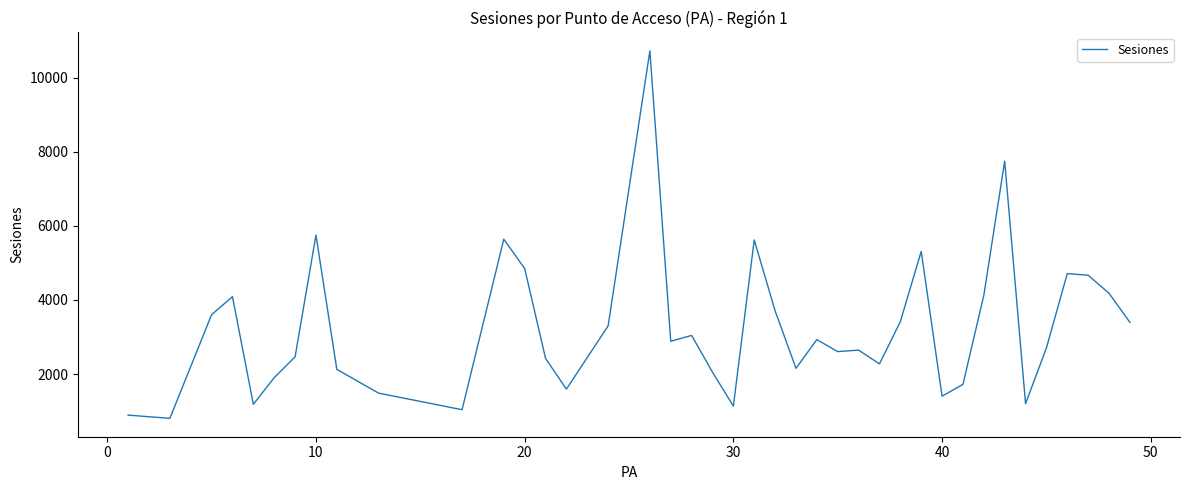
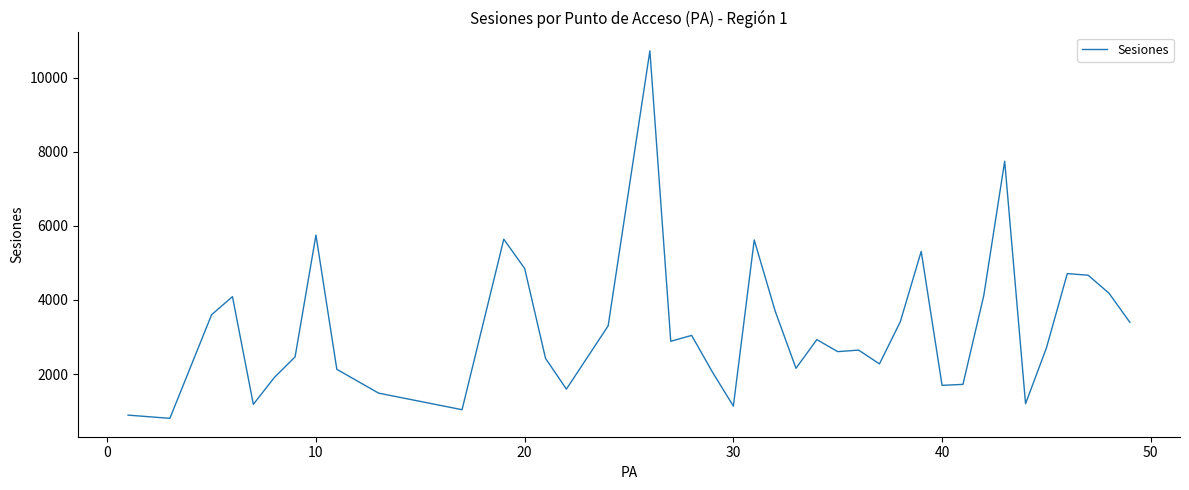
  {
    "10": 5800,
    "20": 4900,
    "30": 1100,
-   "40": 1400
+   "40": 1700
  }
